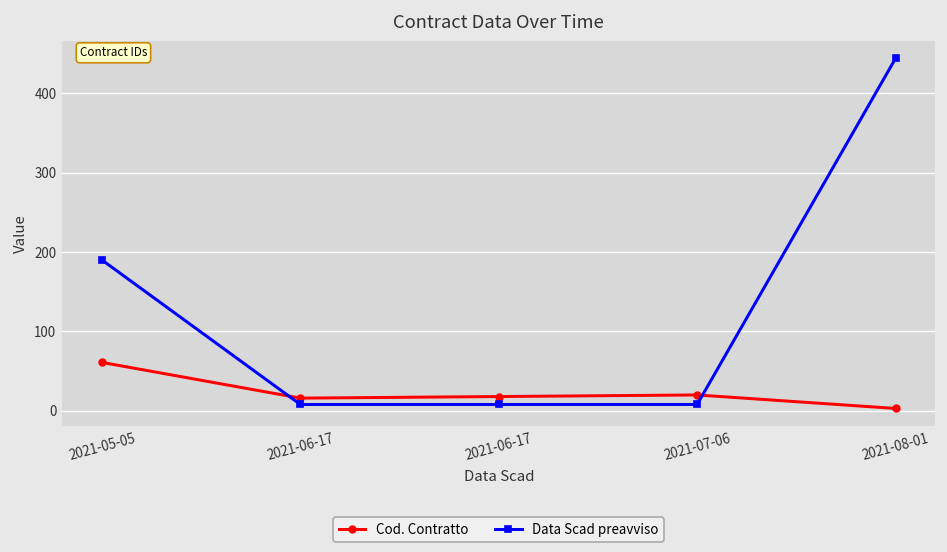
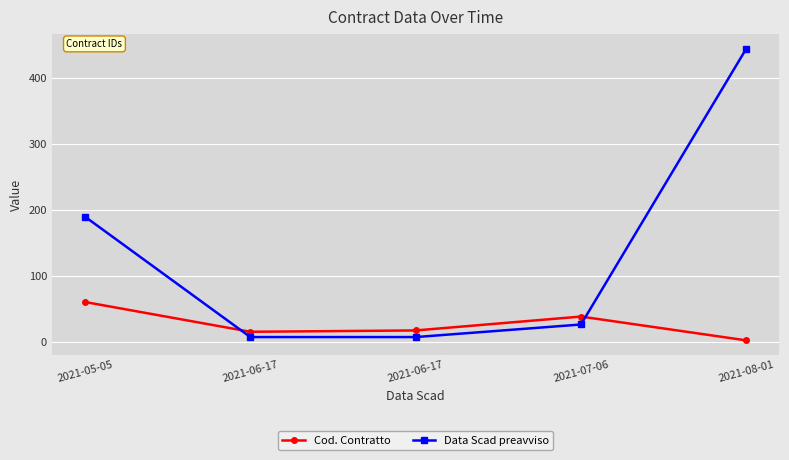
  {
    "Cod. Contratto": {
      "2021-05-05": 60,
-     "2021-07-06": 20,
+     "2021-07-06": 40,
      "2021-08-01": 0
    },
    "Data Scad preavviso": {
      "2021-05-05": 190,
-     "2021-07-06": 10,
+     "2021-07-06": 30,
      "2021-08-01": 440
    }
  }
